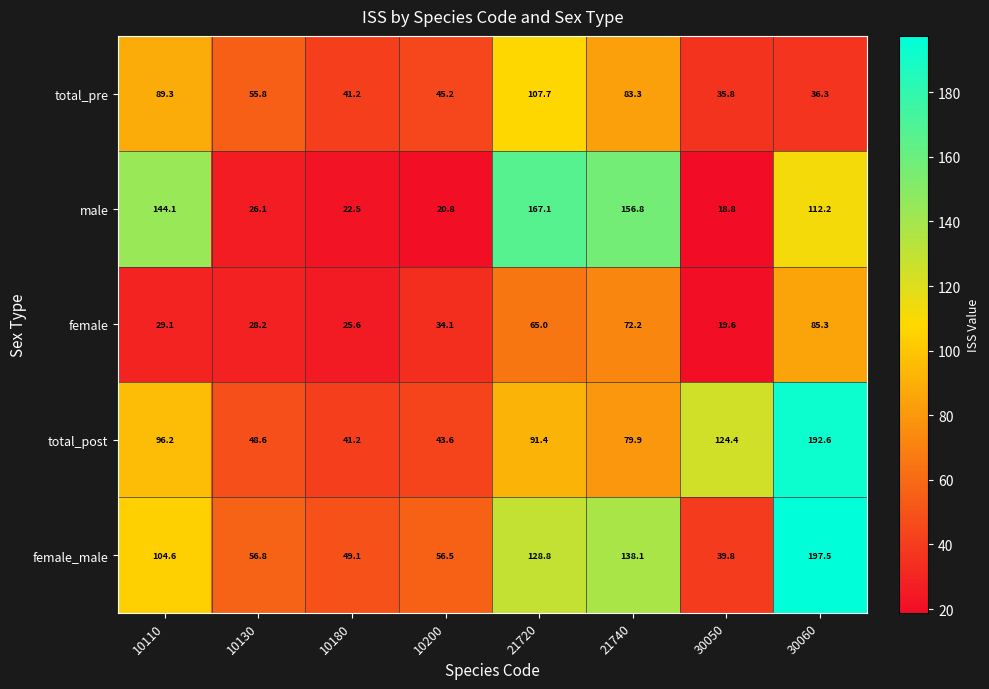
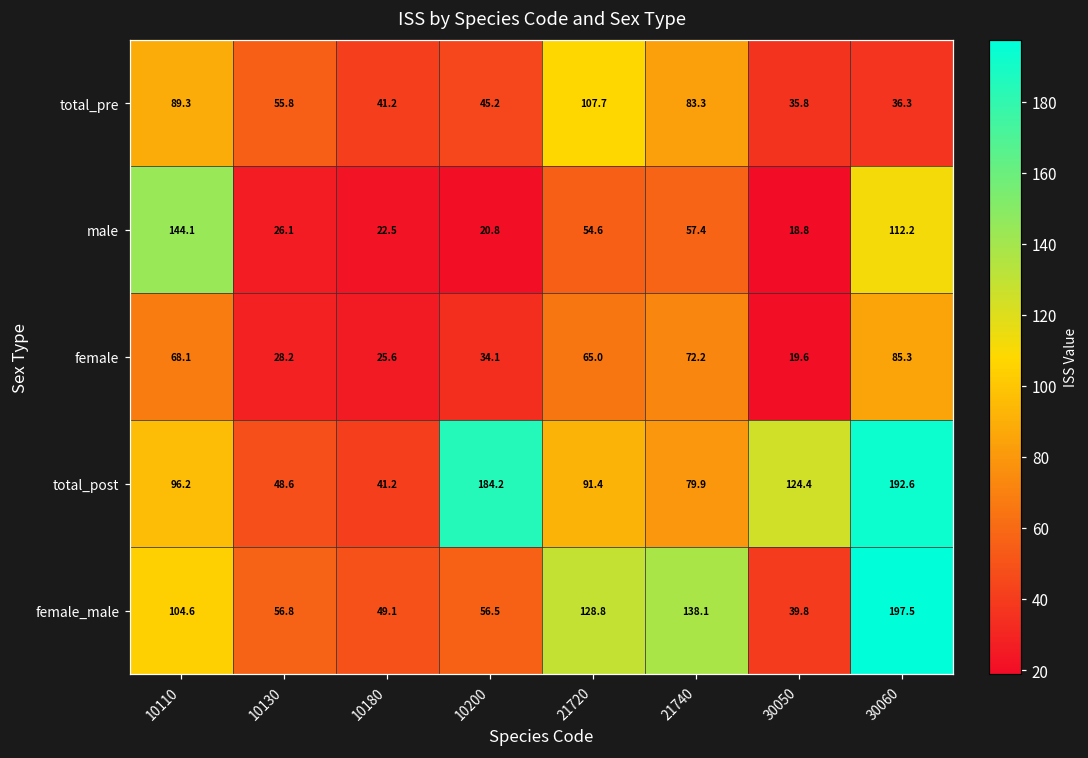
  {
    "total_pre": {
      "10110": 89.3,
      "10130": 55.8,
      "10180": 41.2,
      "10200": 45.2,
      "21720": 107.7,
      "21740": 83.3,
      "30050": 35.8,
      "30060": 36.3
    },
    "male": {
      "10110": 144.1,
      "10130": 26.1,
      "10180": 22.5,
      "10200": 20.8,
-     "21720": 167.1,
-     "21740": 156.8,
+     "21720": 54.6,
+     "21740": 57.4,
      "30050": 18.8,
      "30060": 112.2
    },
    "female": {
-     "10110": 29.1,
+     "10110": 68.1,
      "10130": 28.2,
      "10180": 25.6,
      "10200": 34.1,
      "21720": 65.0,
      "21740": 72.2,
      "30050": 19.6,
      "30060": 85.3
    },
    "total_post": {
      "10110": 96.2,
      "10130": 48.6,
      "10180": 41.2,
-     "10200": 43.6,
+     "10200": 184.2,
      "21720": 91.4,
      "21740": 79.9,
      "30050": 124.4,
      "30060": 192.6
    },
    "female_male": {
      "10110": 104.6,
      "10130": 56.8,
      "10180": 49.1,
      "10200": 56.5,
      "21720": 128.8,
      "21740": 138.1,
      "30050": 39.8,
      "30060": 197.5
    }
  }
